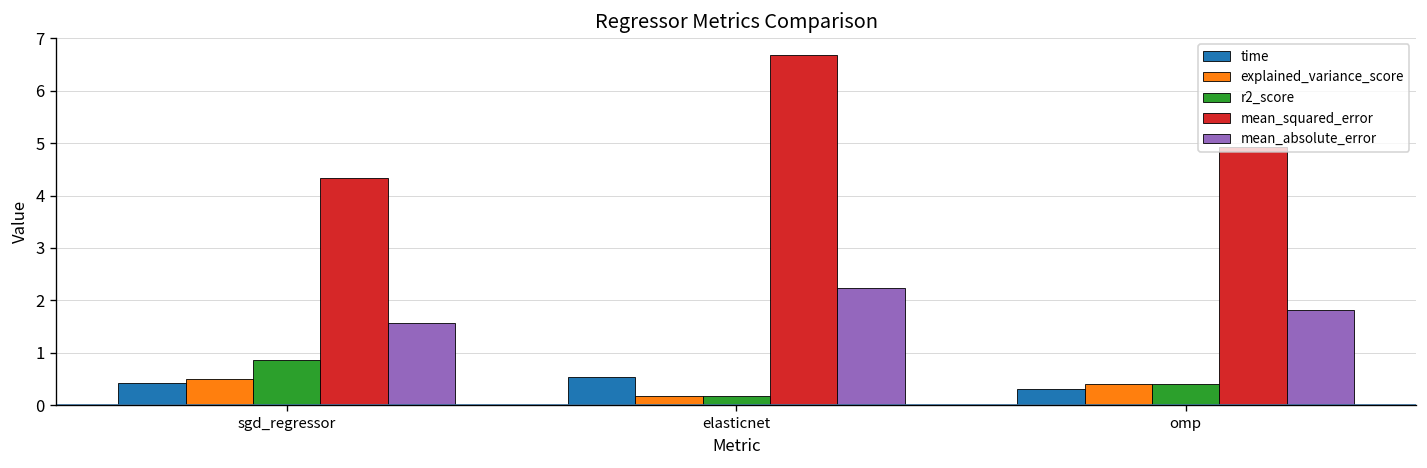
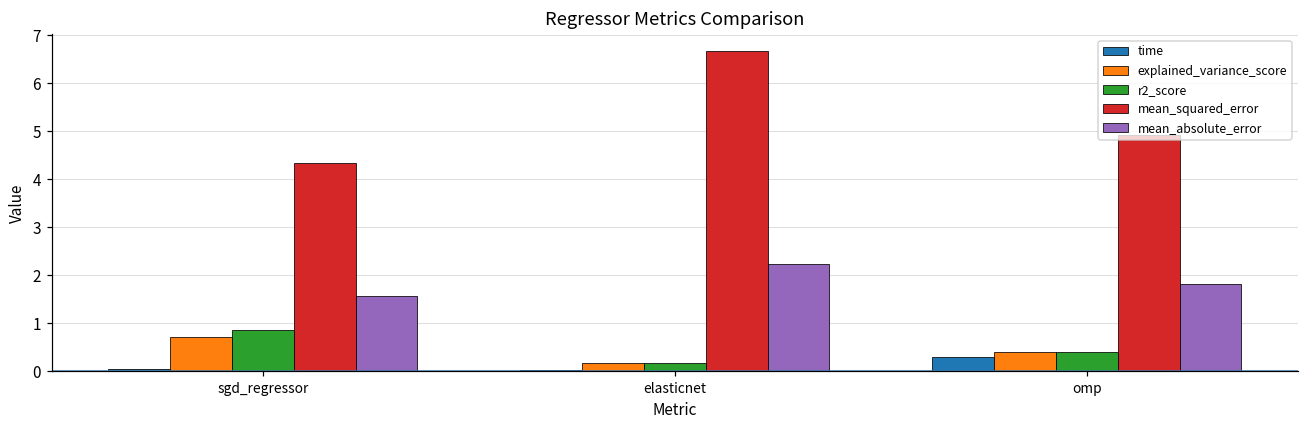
  {
    "time": {
-     "sgd_regressor": 0.4,
-     "elasticnet": 0.5,
+     "sgd_regressor": 0.1,
+     "elasticnet": 0.0,
      "omp": 0.3
    },
    "explained_variance_score": {
-     "sgd_regressor": 0.5,
+     "sgd_regressor": 0.7,
      "elasticnet": 0.2,
      "omp": 0.4
    },
    "r2_score": {
      "sgd_regressor": 0.9,
      "elasticnet": 0.2,
      "omp": 0.4
    },
    "mean_squared_error": {
      "sgd_regressor": 4.3,
      "elasticnet": 6.7,
      "omp": 4.9
    },
    "mean_absolute_error": {
      "sgd_regressor": 1.6,
      "elasticnet": 2.2,
      "omp": 1.8
    }
  }
